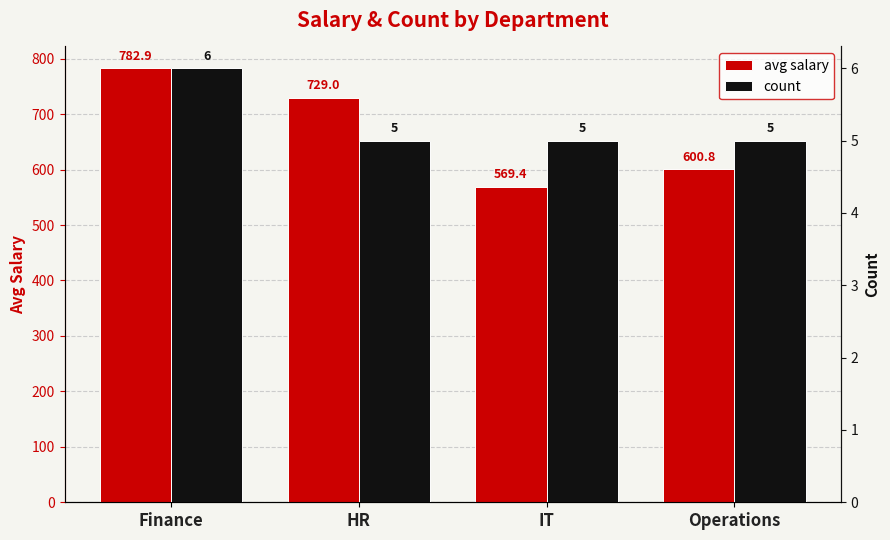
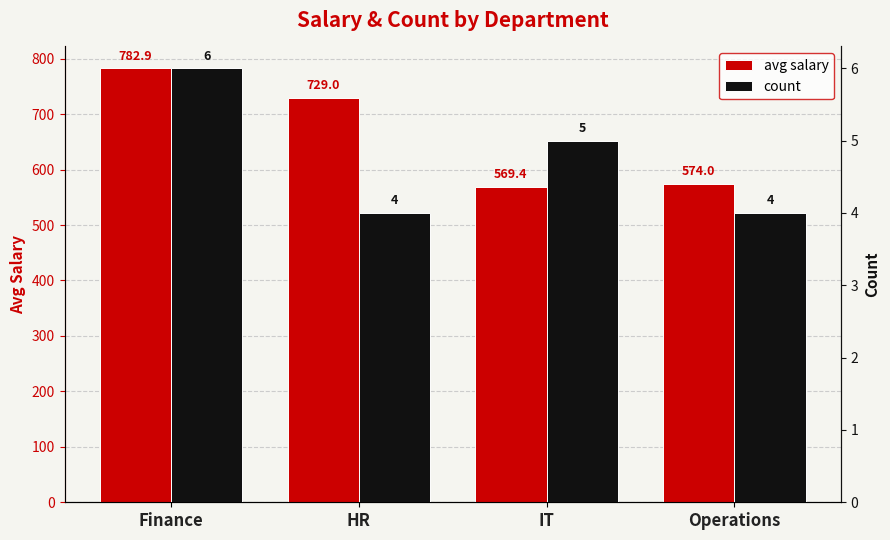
  {
    "avg salary": {
      "Finance": 782.9,
      "HR": 729.0,
      "IT": 569.4,
-     "Operations": 600.8
+     "Operations": 574.0
    },
    "count": {
      "Finance": 6,
-     "HR": 5,
+     "HR": 4,
      "IT": 5,
-     "Operations": 5
+     "Operations": 4
    }
  }
